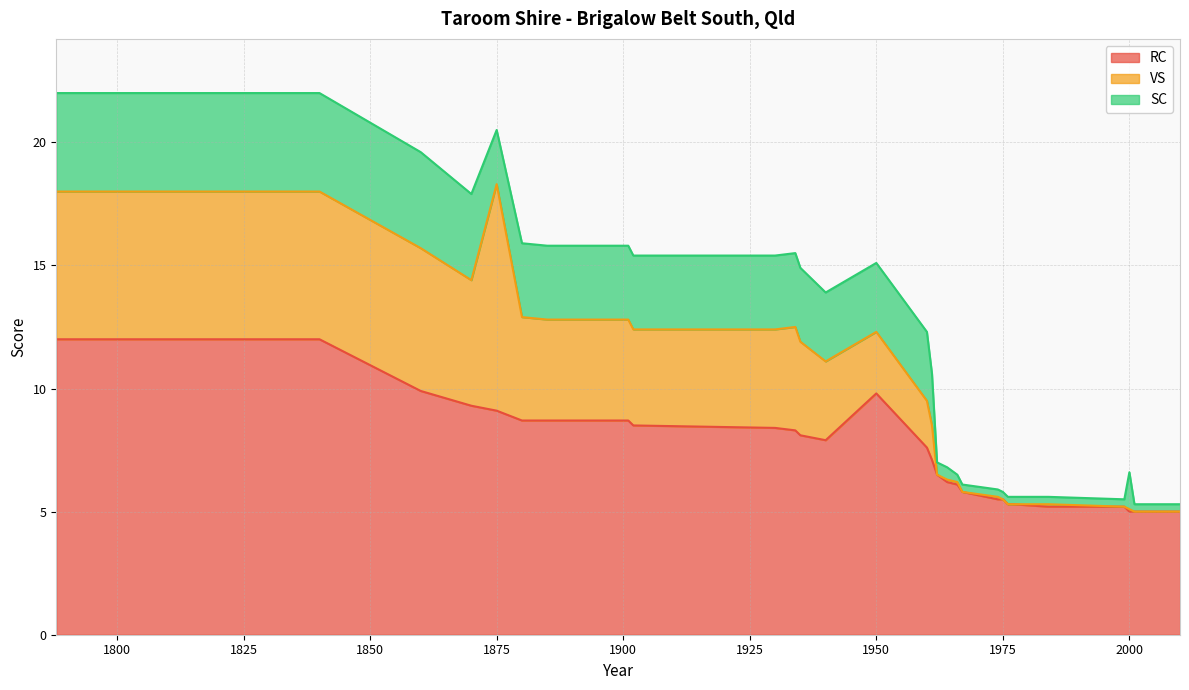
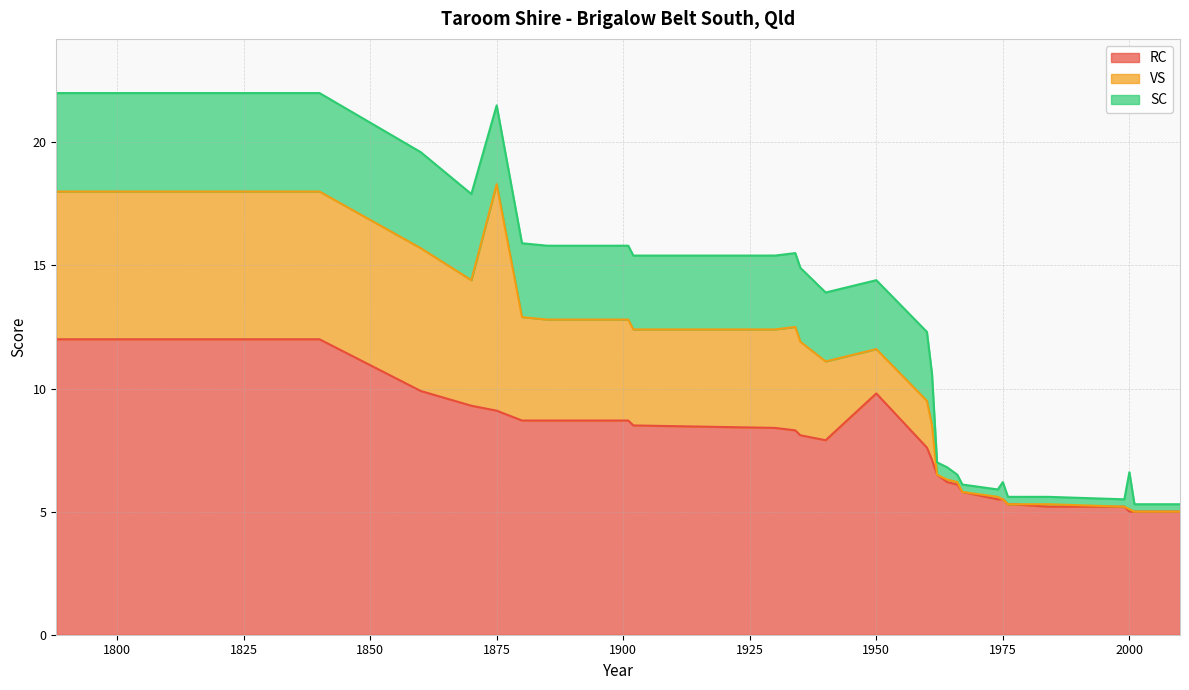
  {
    "RC": {
      "1875": 9.1,
      "1950": 9.8
    },
    "VS": {
      "1875": 9.2,
-     "1950": 2.5
+     "1950": 1.8
    },
    "SC": {
-     "1875": 2.2,
+     "1875": 3.2,
      "1950": 2.8,
-     "1975": 0.3,
+     "1975": 0.7,
      "2000": 1.5
    }
  }
